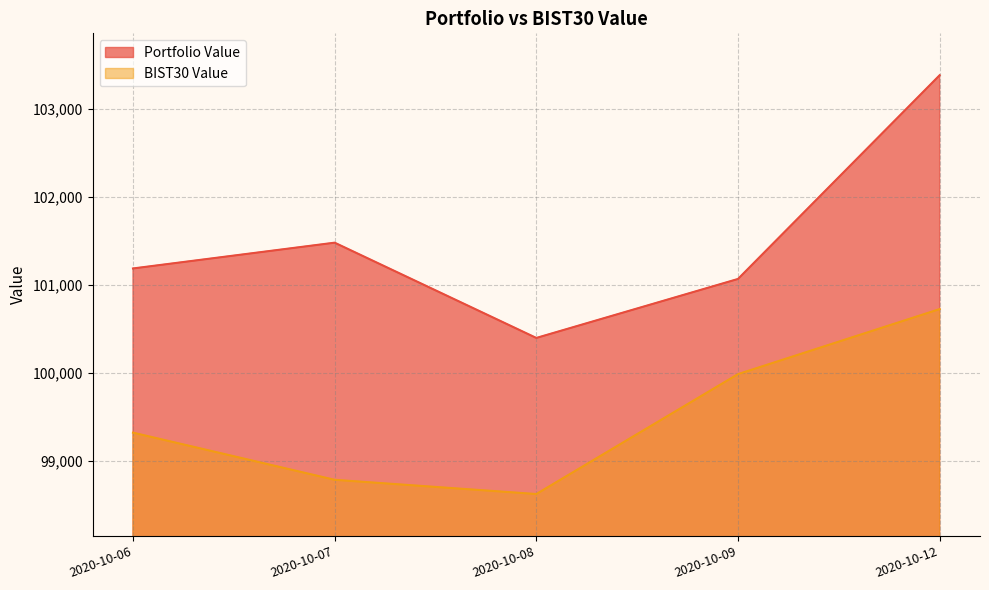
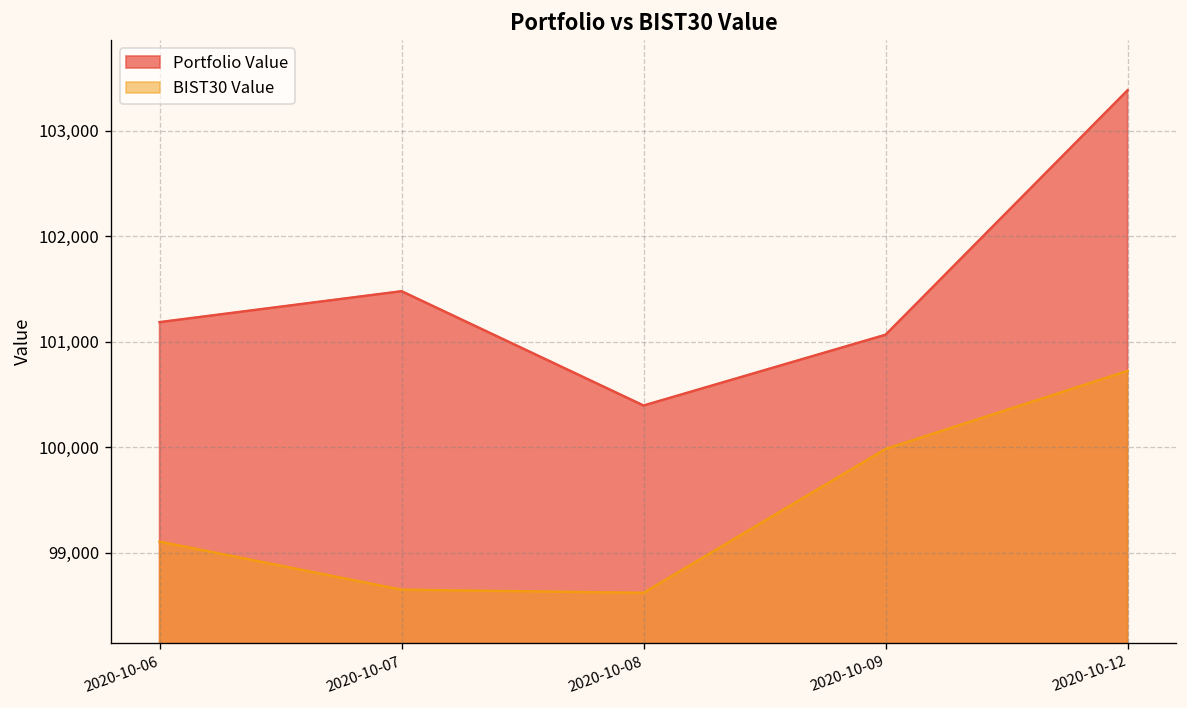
  {
    "Portfolio Value": {
      "2020-10-06": "101,200",
      "2020-10-07": "101,500",
      "2020-10-08": "100,400",
      "2020-10-09": "101,100",
      "2020-10-12": "103,400"
    },
    "BIST30 Value": {
-     "2020-10-06": "99,300",
-     "2020-10-07": "98,800",
+     "2020-10-06": "99,100",
+     "2020-10-07": "98,700",
      "2020-10-08": "98,600",
      "2020-10-09": "100,000",
      "2020-10-12": "100,700"
    }
  }
